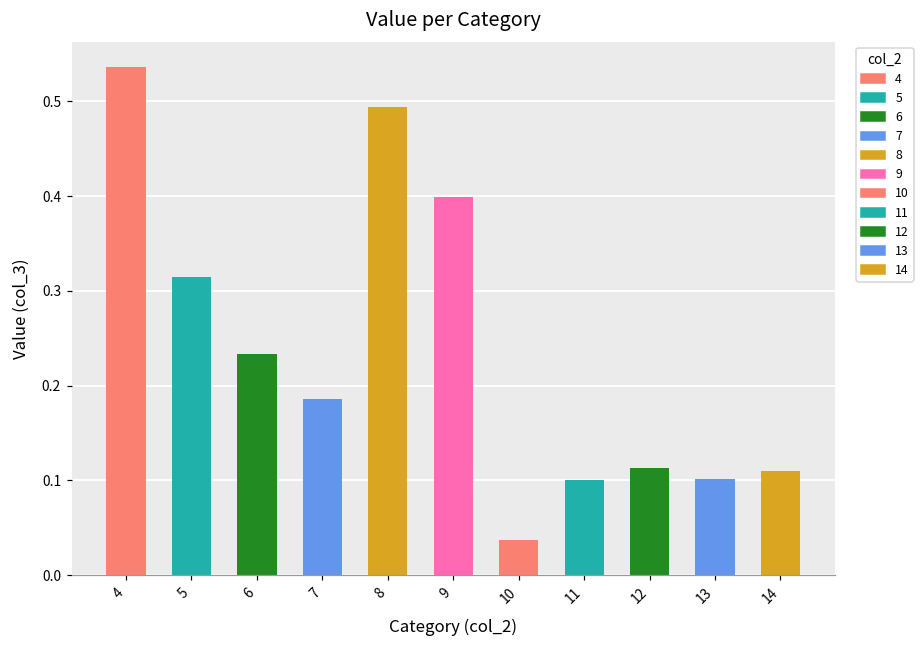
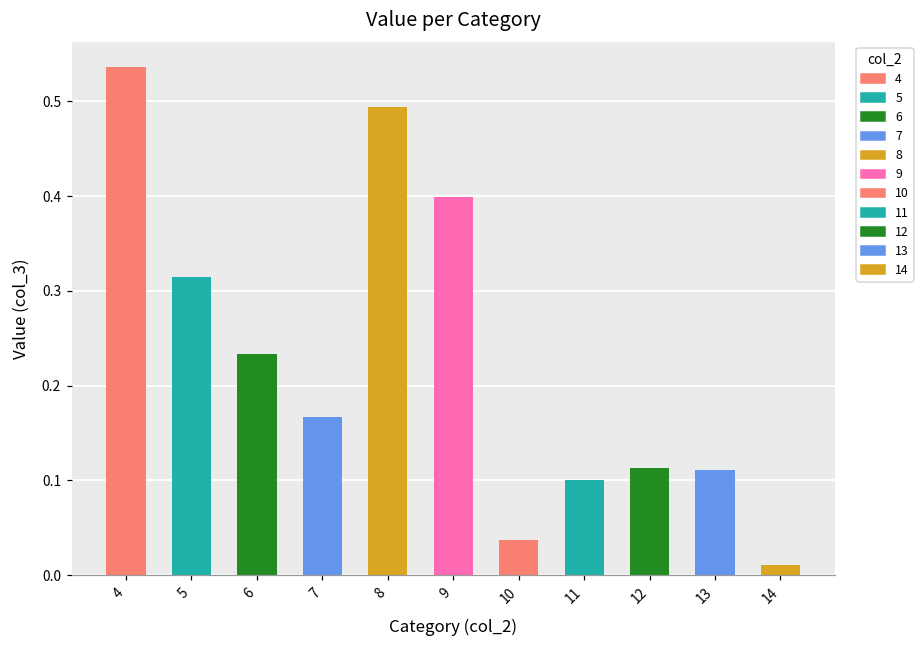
  {
    "4": 0.54,
    "5": 0.31,
    "6": 0.23,
-   "7": 0.19,
+   "7": 0.17,
    "8": 0.49,
    "9": 0.40,
    "10": 0.04,
    "11": 0.10,
    "12": 0.11,
-   "13": 0.10,
-   "14": 0.11
+   "13": 0.11,
+   "14": 0.01
  }
